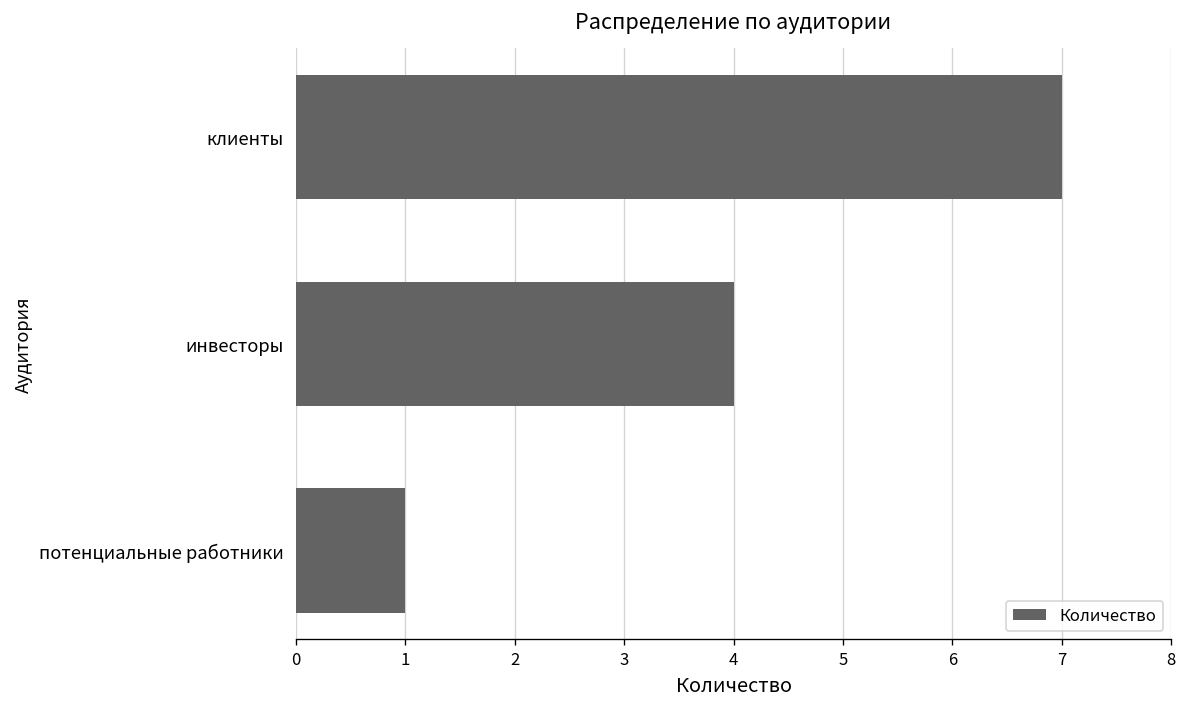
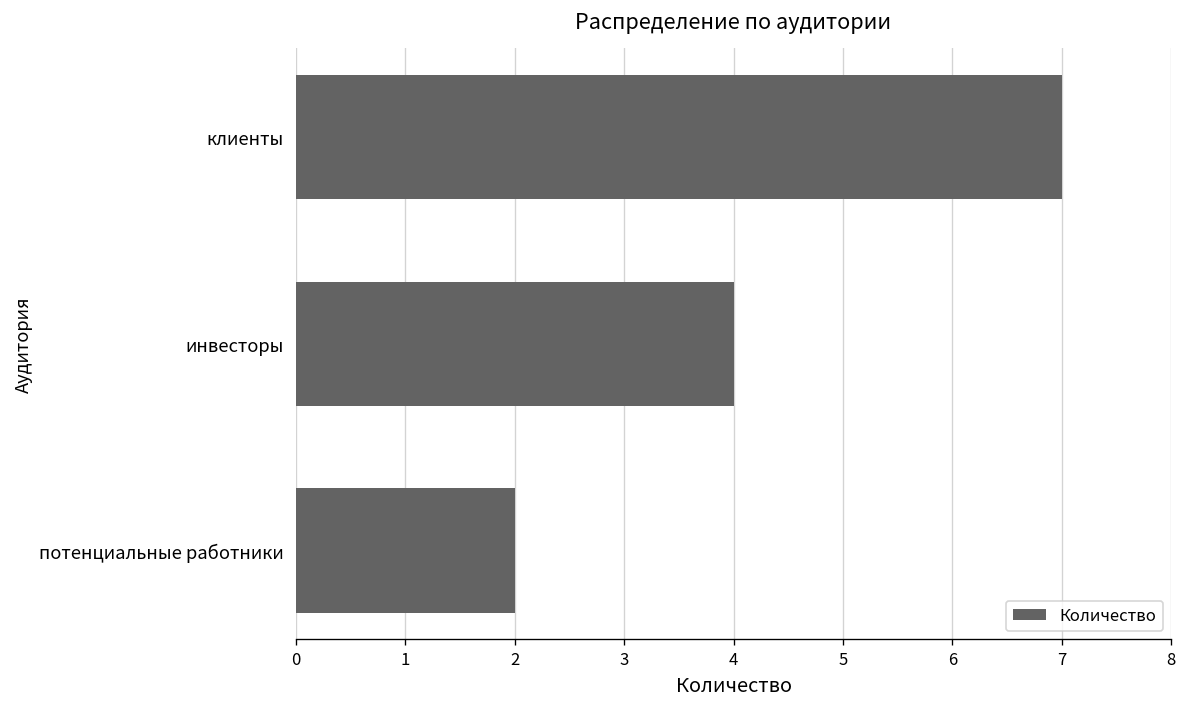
  {
    "клиенты": 7,
    "инвесторы": 4,
-   "потенциальные работники": 1
+   "потенциальные работники": 2
  }
